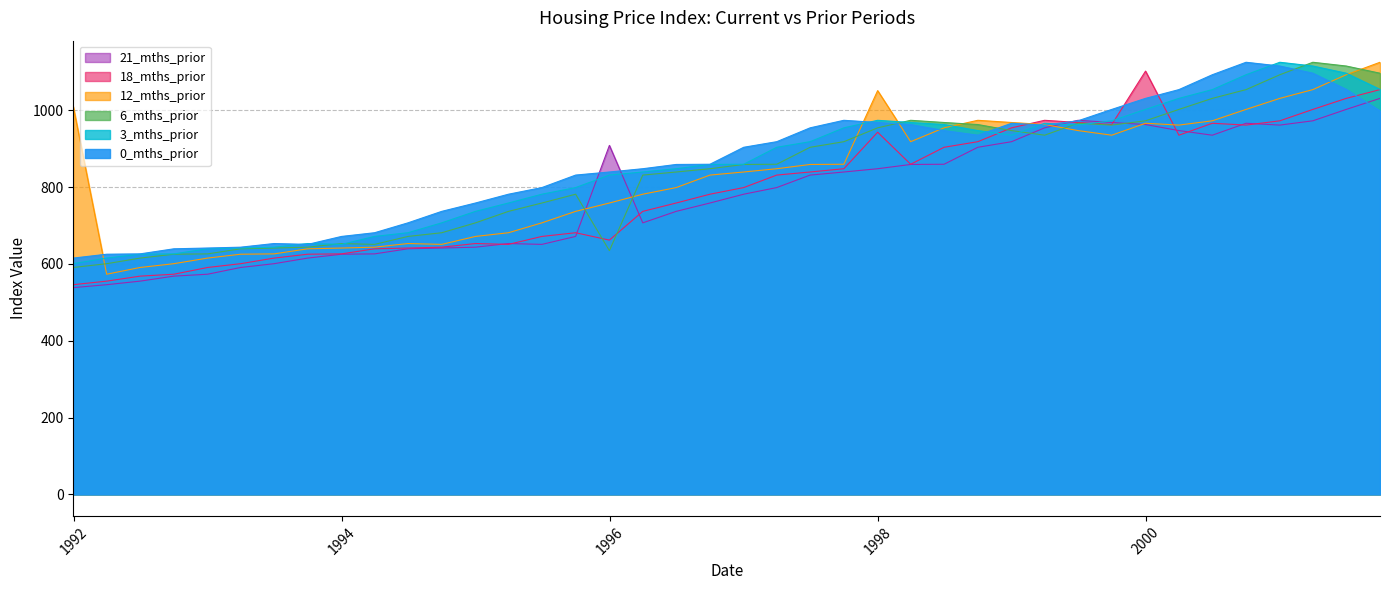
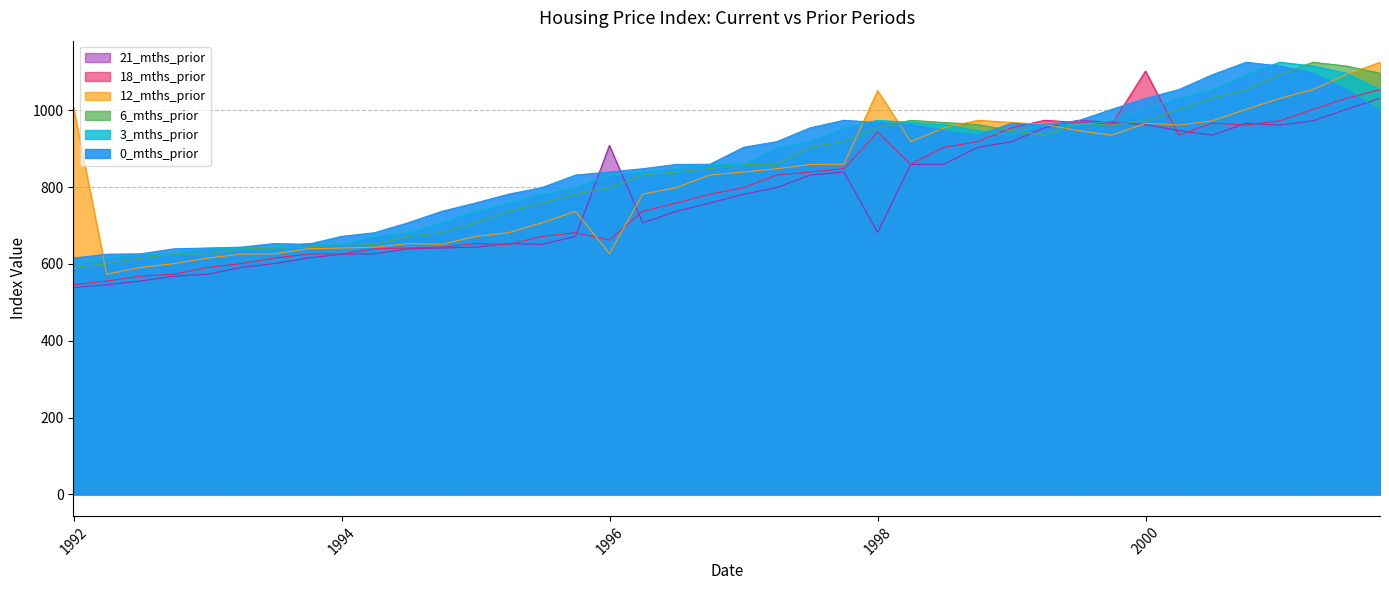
  {
    "21_mths_prior": {
      "1992": 540,
      "1996": 910,
-     "1998": 850
+     "1998": 680
    },
    "18_mths_prior": {
      "1992": 550,
      "1996": 660,
      "1998": 940,
      "2000": 1100
    },
    "12_mths_prior": {
      "1992": 1010,
      "1994": 640,
-     "1996": 760,
+     "1996": 630,
      "1998": 1050
    },
    "6_mths_prior": {
      "1992": 590,
-     "1996": 630,
+     "1996": 800,
      "1998": 950
    }
  }
